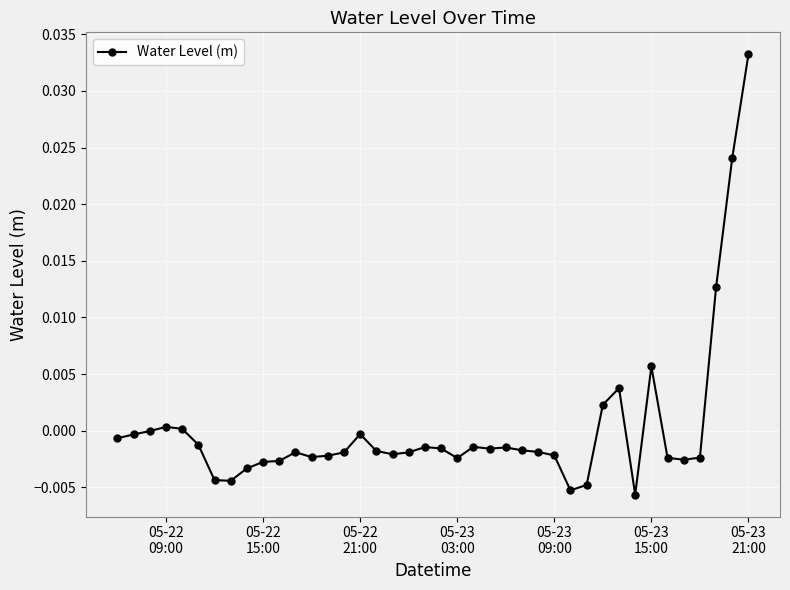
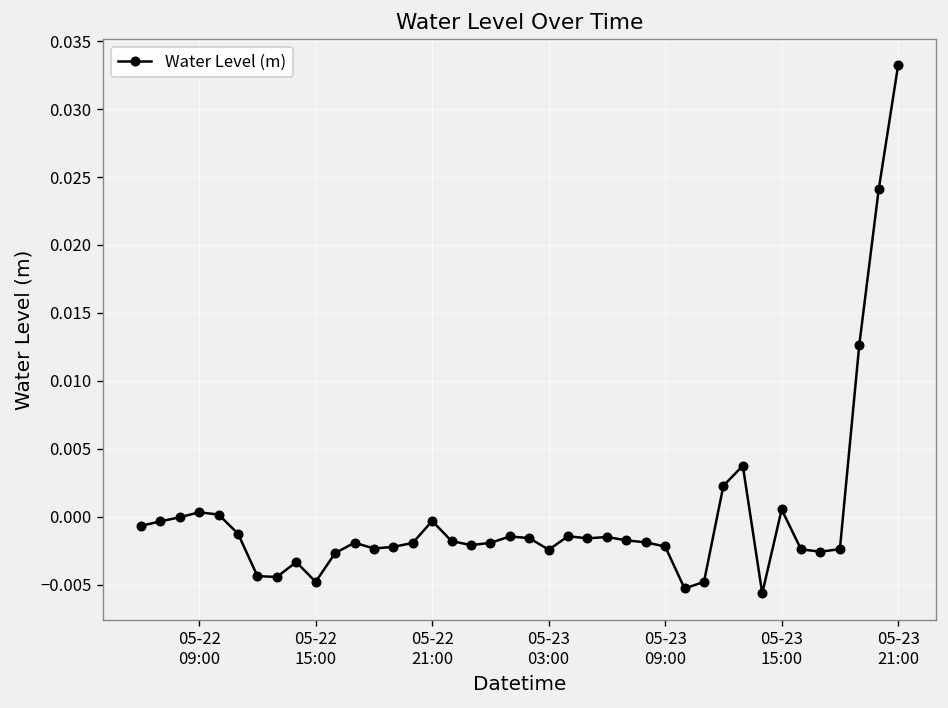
  {
    "05-22 09:00": 0.0003,
-   "05-22 15:00": -0.0028,
+   "05-22 15:00": -0.0048,
    "05-22 21:00": -0.0003,
    "05-23 03:00": -0.0024,
    "05-23 09:00": -0.0022,
-   "05-23 15:00": 0.0057,
+   "05-23 15:00": 0.0005,
    "05-23 21:00": 0.0332
  }
